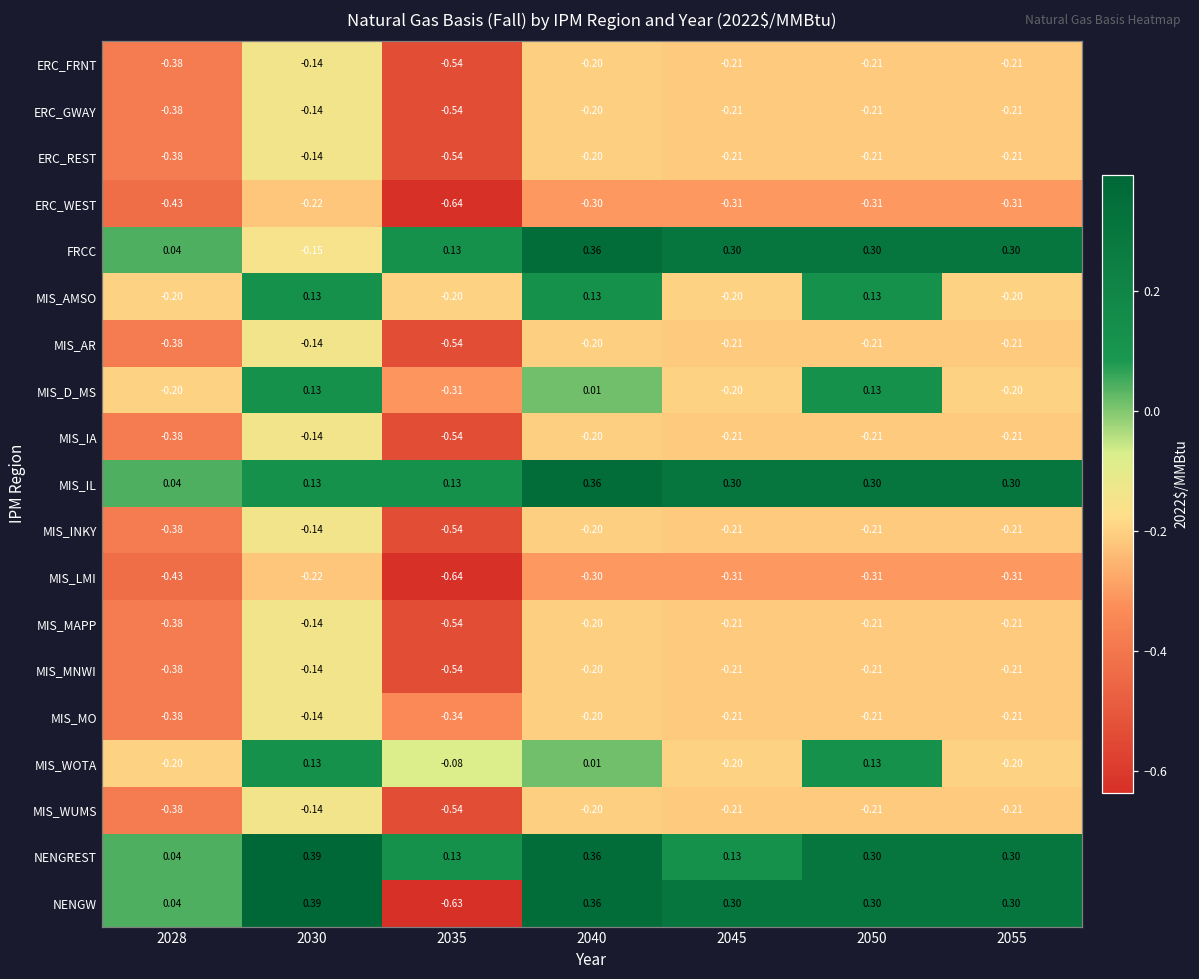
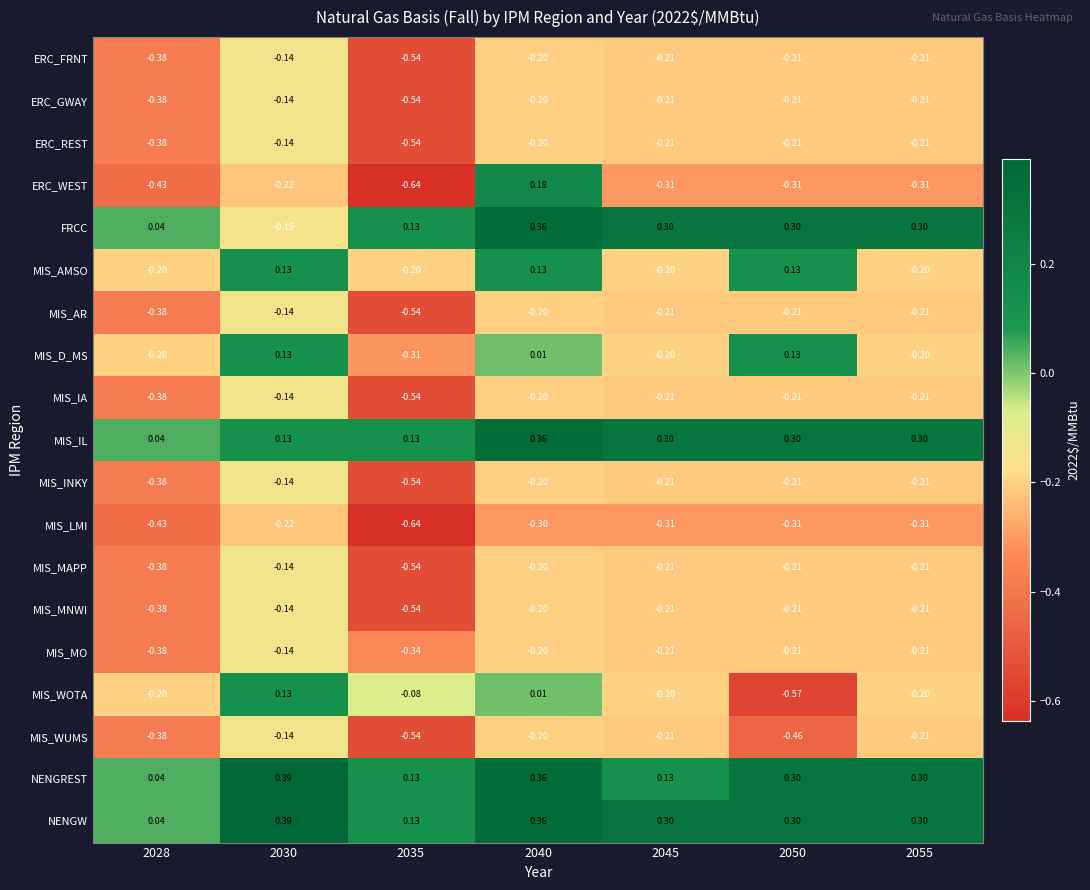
  {
    "ERC_FRNT": {
      "2028": -0.38,
      "2030": -0.14,
      "2035": -0.54,
      "2040": -0.20,
      "2045": -0.21,
      "2050": -0.21,
      "2055": -0.21
    },
    "ERC_GWAY": {
      "2028": -0.38,
      "2030": -0.14,
      "2035": -0.54,
      "2040": -0.20,
      "2045": -0.21,
      "2050": -0.21,
      "2055": -0.21
    },
    "ERC_REST": {
      "2028": -0.38,
      "2030": -0.14,
      "2035": -0.54,
      "2040": -0.20,
      "2045": -0.21,
      "2050": -0.21,
      "2055": -0.21
    },
    "ERC_WEST": {
      "2028": -0.43,
      "2030": -0.22,
      "2035": -0.64,
-     "2040": -0.30,
+     "2040": 0.18,
      "2045": -0.31,
      "2050": -0.31,
      "2055": -0.31
    },
    "FRCC": {
      "2028": 0.04,
      "2030": -0.15,
      "2035": 0.13,
      "2040": 0.36,
      "2045": 0.30,
      "2050": 0.30,
      "2055": 0.30
    },
    "MIS_AMSO": {
      "2028": -0.20,
      "2030": 0.13,
      "2035": -0.20,
      "2040": 0.13,
      "2045": -0.20,
      "2050": 0.13,
      "2055": -0.20
    },
    "MIS_AR": {
      "2028": -0.38,
      "2030": -0.14,
      "2035": -0.54,
      "2040": -0.20,
      "2045": -0.21,
      "2050": -0.21,
      "2055": -0.21
    },
    "MIS_D_MS": {
      "2028": -0.20,
      "2030": 0.13,
      "2035": -0.31,
      "2040": 0.01,
      "2045": -0.20,
      "2050": 0.13,
      "2055": -0.20
    },
    "MIS_IA": {
      "2028": -0.38,
      "2030": -0.14,
      "2035": -0.54,
      "2040": -0.20,
      "2045": -0.21,
      "2050": -0.21,
      "2055": -0.21
    },
    "MIS_IL": {
      "2028": 0.04,
      "2030": 0.13,
      "2035": 0.13,
      "2040": 0.36,
      "2045": 0.30,
      "2050": 0.30,
      "2055": 0.30
    },
    "MIS_INKY": {
      "2028": -0.38,
      "2030": -0.14,
      "2035": -0.54,
      "2040": -0.20,
      "2045": -0.21,
      "2050": -0.21,
      "2055": -0.21
    },
    "MIS_LMI": {
      "2028": -0.43,
      "2030": -0.22,
      "2035": -0.64,
      "2040": -0.30,
      "2045": -0.31,
      "2050": -0.31,
      "2055": -0.31
    },
    "MIS_MAPP": {
      "2028": -0.38,
      "2030": -0.14,
      "2035": -0.54,
      "2040": -0.20,
      "2045": -0.21,
      "2050": -0.21,
      "2055": -0.21
    },
    "MIS_MNWI": {
      "2028": -0.38,
      "2030": -0.14,
      "2035": -0.54,
      "2040": -0.20,
      "2045": -0.21,
      "2050": -0.21,
      "2055": -0.21
    },
    "MIS_MO": {
      "2028": -0.38,
      "2030": -0.14,
      "2035": -0.34,
      "2040": -0.20,
      "2045": -0.21,
      "2050": -0.21,
      "2055": -0.21
    },
    "MIS_WOTA": {
      "2028": -0.20,
      "2030": 0.13,
      "2035": -0.08,
      "2040": 0.01,
      "2045": -0.20,
-     "2050": 0.13,
+     "2050": -0.57,
      "2055": -0.20
    },
    "MIS_WUMS": {
      "2028": -0.38,
      "2030": -0.14,
      "2035": -0.54,
      "2040": -0.20,
      "2045": -0.21,
-     "2050": -0.21,
+     "2050": -0.46,
      "2055": -0.21
    },
    "NENGREST": {
      "2028": 0.04,
      "2030": 0.39,
      "2035": 0.13,
      "2040": 0.36,
      "2045": 0.13,
      "2050": 0.30,
      "2055": 0.30
    },
    "NENGW": {
      "2028": 0.04,
      "2030": 0.39,
-     "2035": -0.63,
+     "2035": 0.13,
      "2040": 0.36,
      "2045": 0.30,
      "2050": 0.30,
      "2055": 0.30
    }
  }
